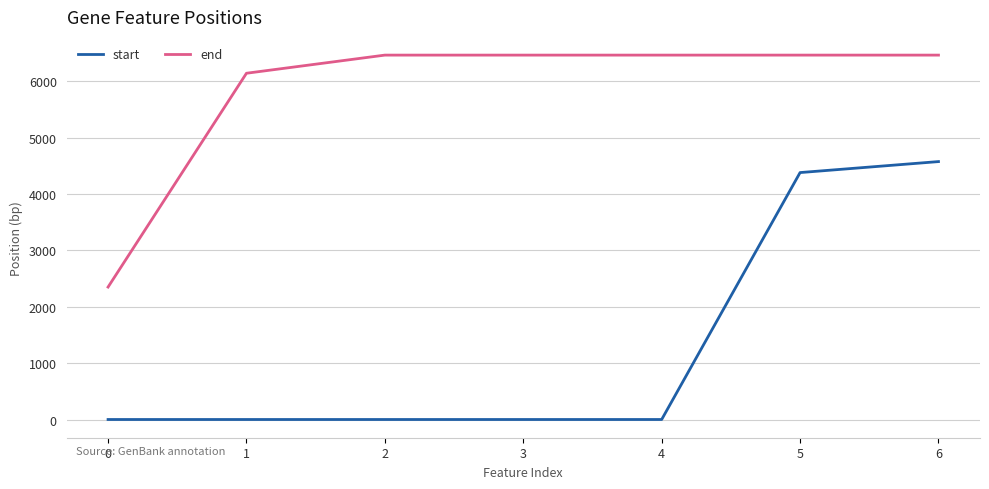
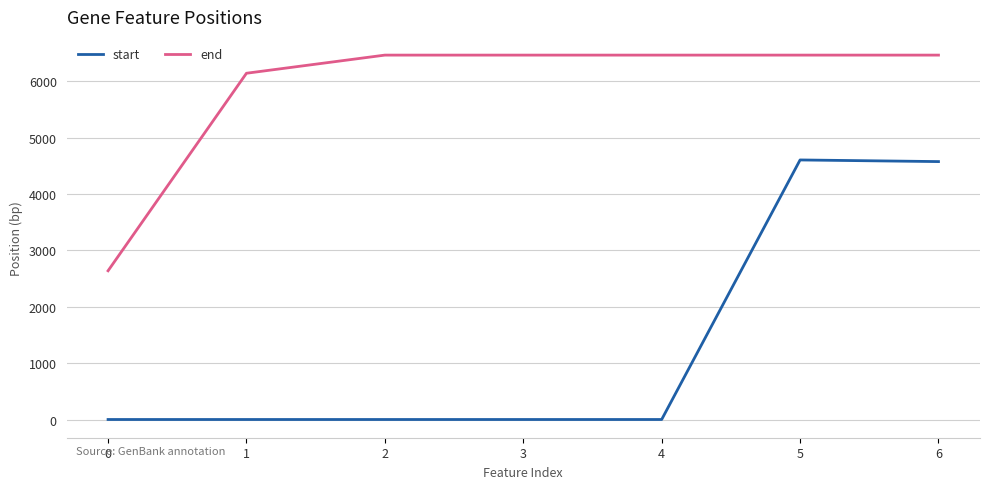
  {
    "start": {
      "0": 0,
      "1": 0,
      "2": 0,
      "3": 0,
      "4": 0,
-     "5": 4400,
+     "5": 4600,
      "6": 4600
    },
    "end": {
-     "0": 2400,
+     "0": 2600,
      "1": 6100,
      "2": 6500,
      "3": 6500,
      "4": 6500,
      "5": 6500,
      "6": 6500
    }
  }
